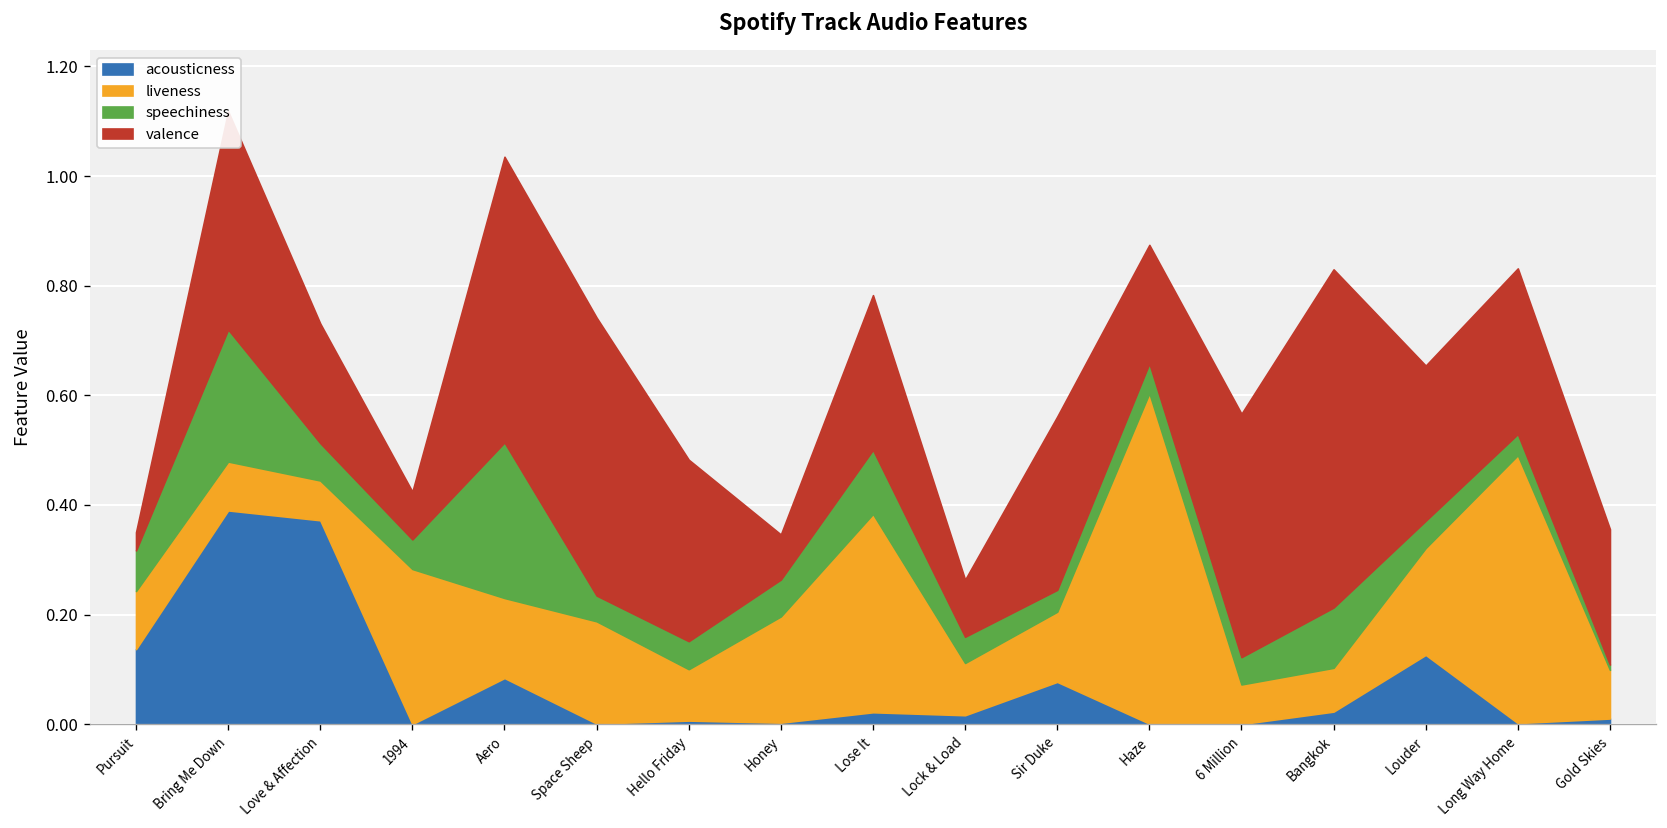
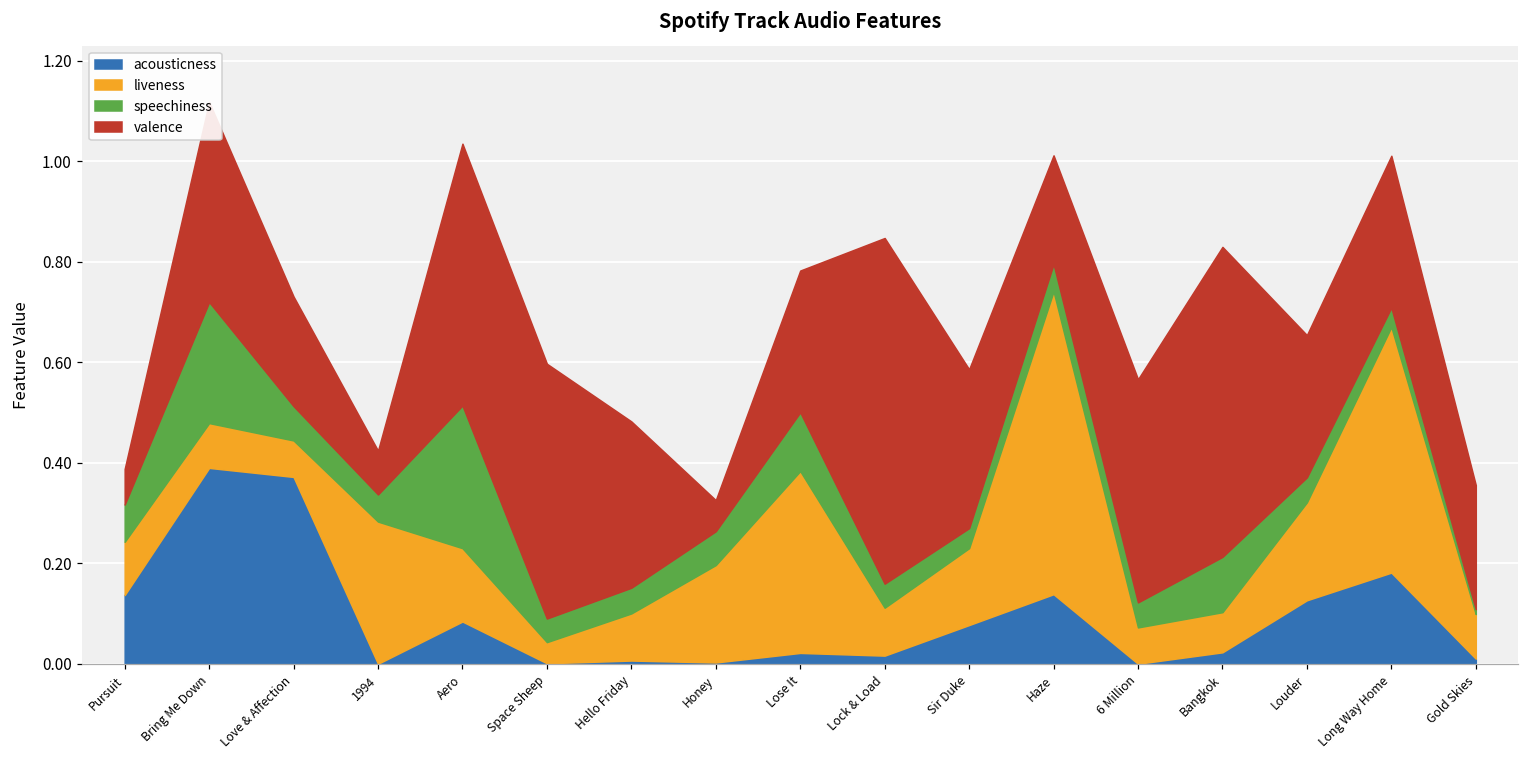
  {
    "acousticness": {
-     "Haze": 0.00,
-     "Long Way Home": 0.00
+     "Haze": 0.14,
+     "Long Way Home": 0.18
    },
    "liveness": {
-     "Space Sheep": 0.19,
-     "Sir Duke": 0.13
+     "Space Sheep": 0.04,
+     "Sir Duke": 0.15
    },
    "valence": {
-     "Pursuit": 0.03,
+     "Pursuit": 0.07,
      "Love & Affection": 0.22,
      "1994": 0.09,
      "Aero": 0.52,
      "Space Sheep": 0.51,
      "Hello Friday": 0.33,
-     "Honey": 0.08,
+     "Honey": 0.06,
      "Lose It": 0.28,
-     "Lock & Load": 0.10,
+     "Lock & Load": 0.69,
      "Sir Duke": 0.32,
      "Haze": 0.22,
      "6 Million": 0.44,
      "Bangkok": 0.62,
      "Louder": 0.28,
      "Long Way Home": 0.30,
      "Gold Skies": 0.25
    }
  }
